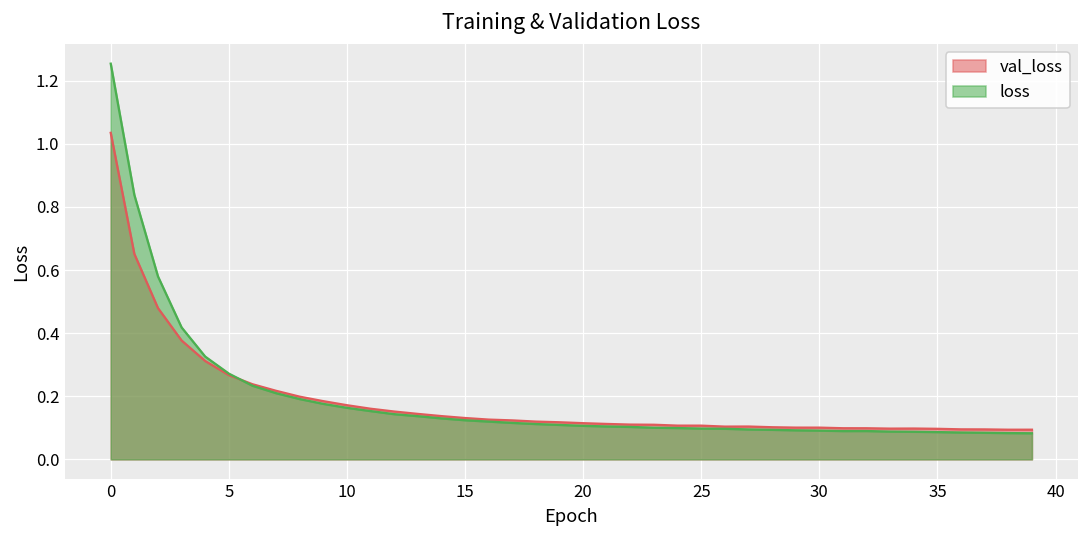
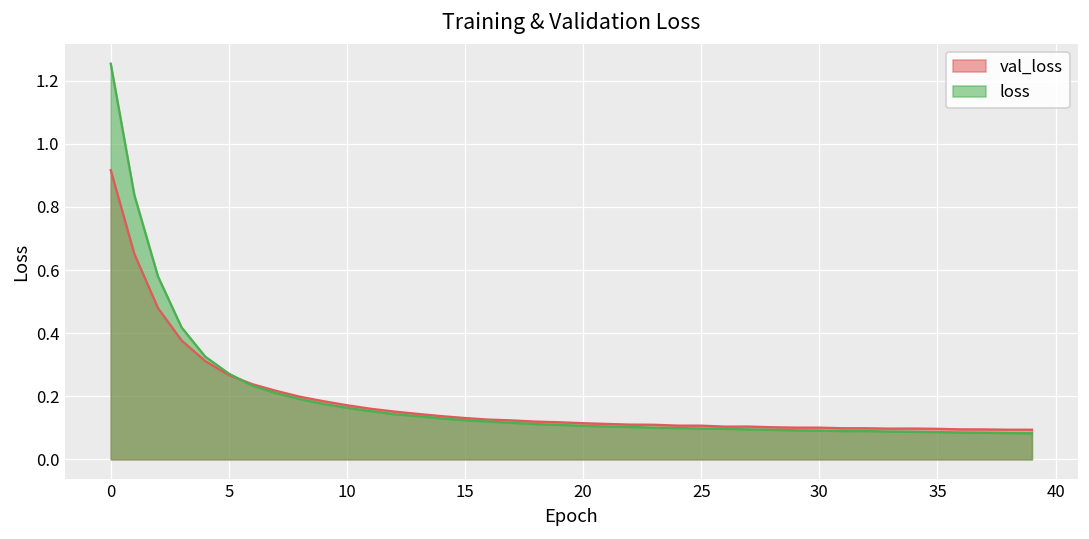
  {
    "val_loss": {
-     "0": 1.03,
+     "0": 0.92,
      "25": 0.11,
      "30": 0.10,
      "35": 0.10
    },
    "loss": {
      "0": 1.25,
      "25": 0.10,
      "30": 0.09,
      "35": 0.09
    }
  }
